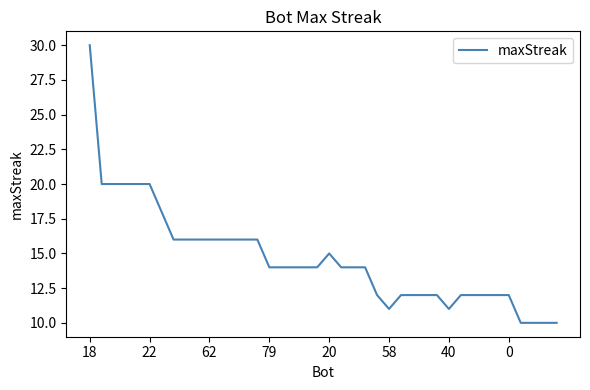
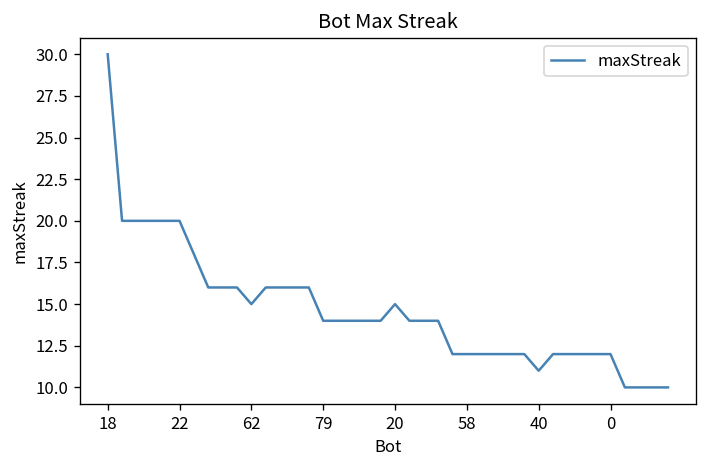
  {
-   "62": 16,
+   "62": 15,
    "79": 14,
    "20": 15,
-   "58": 11,
+   "58": 12,
    "40": 11,
    "0": 12
  }
